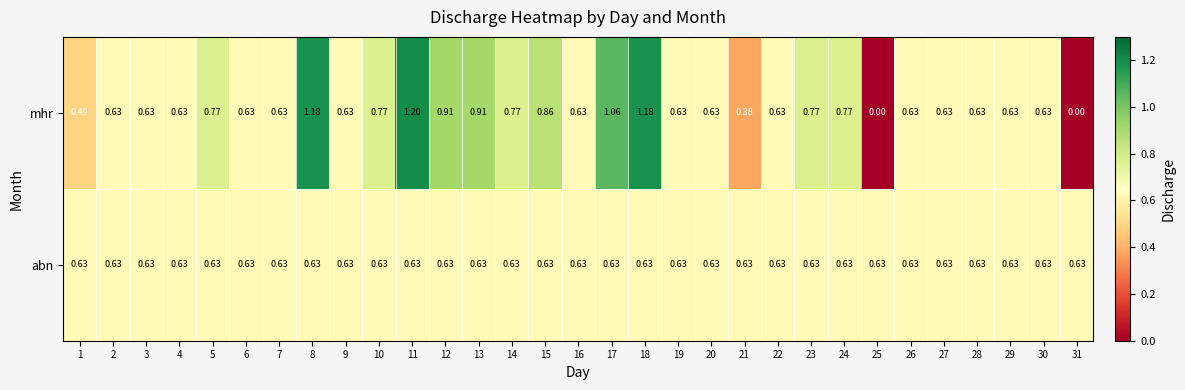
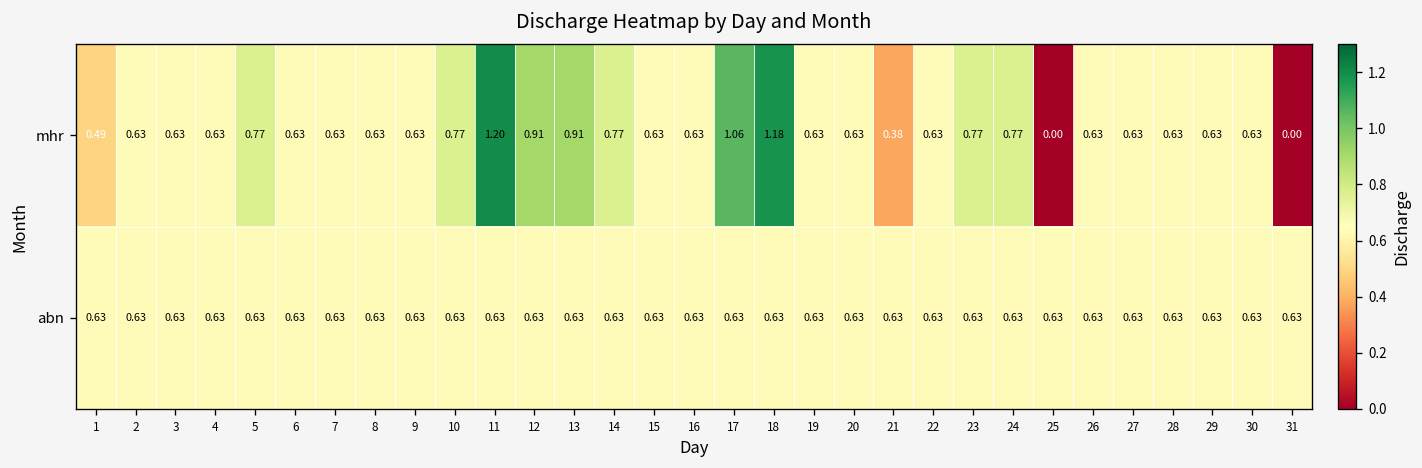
  {
    "mhr": {
      "1": 0.49,
      "2": 0.63,
      "3": 0.63,
      "4": 0.63,
      "5": 0.77,
      "6": 0.63,
      "7": 0.63,
-     "8": 1.18,
+     "8": 0.63,
      "9": 0.63,
      "10": 0.77,
      "11": 1.20,
      "12": 0.91,
      "13": 0.91,
      "14": 0.77,
-     "15": 0.86,
+     "15": 0.63,
      "16": 0.63,
      "17": 1.06,
      "18": 1.18,
      "19": 0.63,
      "20": 0.63,
      "21": 0.38,
      "22": 0.63,
      "23": 0.77,
      "24": 0.77,
      "25": 0.00,
      "26": 0.63,
      "27": 0.63,
      "28": 0.63,
      "29": 0.63,
      "30": 0.63,
      "31": 0.00
    },
    "abn": {
      "1": 0.63,
      "2": 0.63,
      "3": 0.63,
      "4": 0.63,
      "5": 0.63,
      "6": 0.63,
      "7": 0.63,
      "8": 0.63,
      "9": 0.63,
      "10": 0.63,
      "11": 0.63,
      "12": 0.63,
      "13": 0.63,
      "14": 0.63,
      "15": 0.63,
      "16": 0.63,
      "17": 0.63,
      "18": 0.63,
      "19": 0.63,
      "20": 0.63,
      "21": 0.63,
      "22": 0.63,
      "23": 0.63,
      "24": 0.63,
      "25": 0.63,
      "26": 0.63,
      "27": 0.63,
      "28": 0.63,
      "29": 0.63,
      "30": 0.63,
      "31": 0.63
    }
  }
